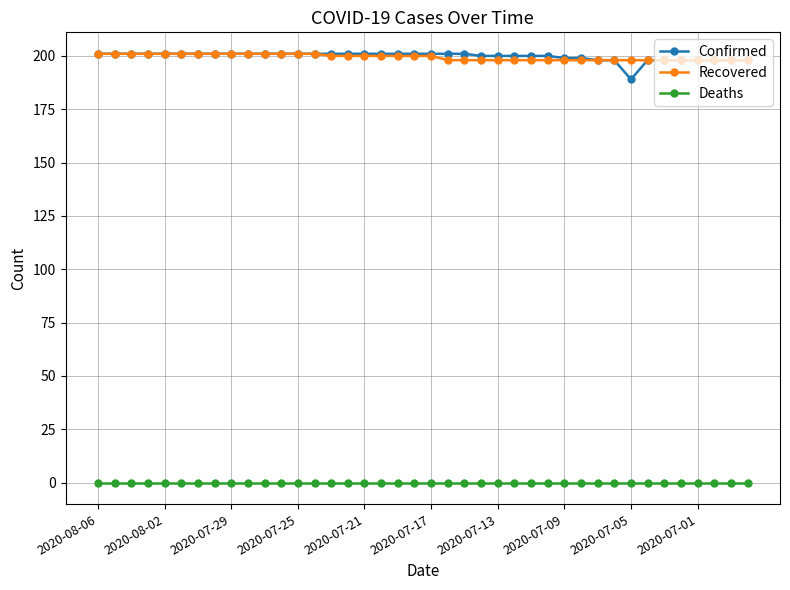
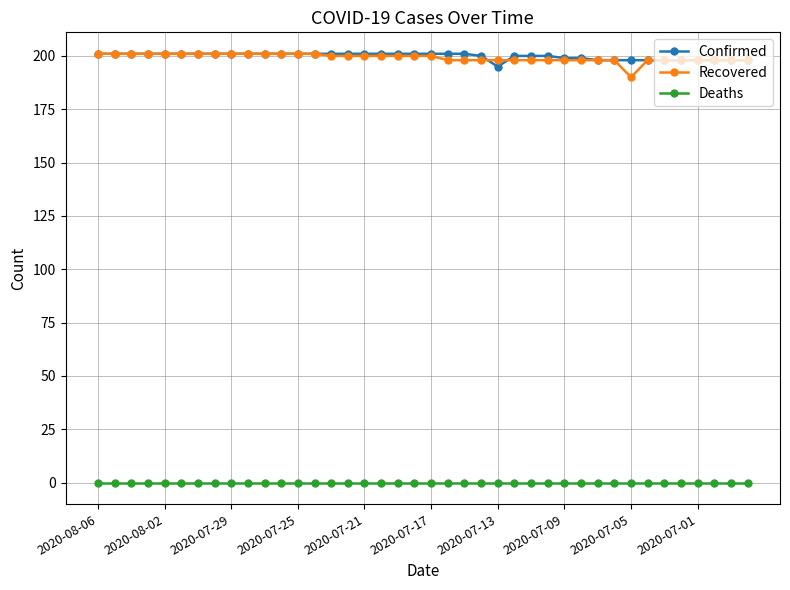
  {
    "Confirmed": {
-     "2020-07-13": 200,
-     "2020-07-05": 189
+     "2020-07-13": 195,
+     "2020-07-05": 198
    },
    "Recovered": {
      "2020-07-13": 198,
-     "2020-07-05": 198
+     "2020-07-05": 190
    },
    "Deaths": {
      "2020-08-06": 0,
      "2020-08-02": 0,
      "2020-07-29": 0,
      "2020-07-25": 0,
      "2020-07-21": 0,
      "2020-07-17": 0,
      "2020-07-13": 0,
      "2020-07-09": 0,
      "2020-07-05": 0,
      "2020-07-01": 0
    }
  }
